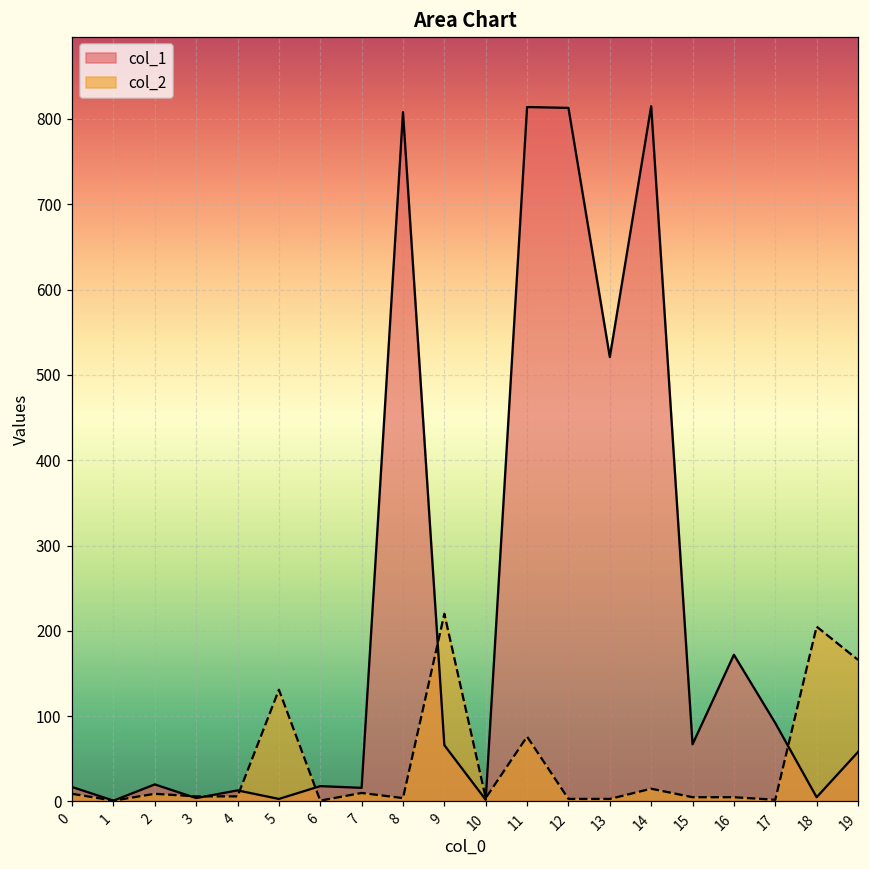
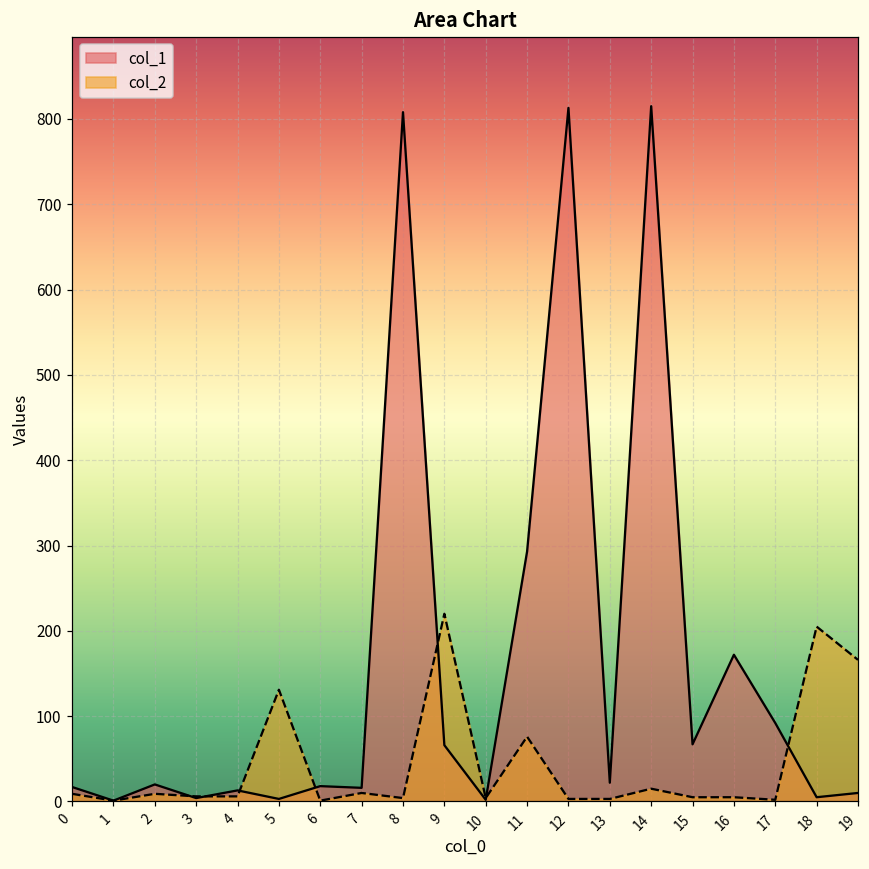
  {
    "col_1": {
      "0": 20,
      "2": 20,
      "4": 10,
      "5": 0,
      "6": 20,
      "7": 20,
      "8": 810,
      "9": 70,
-     "11": 810,
+     "11": 290,
      "12": 810,
-     "13": 520,
+     "13": 20,
      "14": 820,
      "15": 70,
      "16": 170,
      "17": 90,
      "18": 10,
-     "19": 60
+     "19": 10
    },
    "col_2": {
      "0": 10,
      "2": 10,
      "4": 10,
      "5": 130,
      "6": 0,
      "7": 10,
      "8": 0,
      "9": 220,
      "11": 80,
      "12": 0,
      "13": 0,
      "14": 20,
      "15": 10,
      "16": 10,
      "17": 0,
      "18": 210,
      "19": 170
    }
  }
